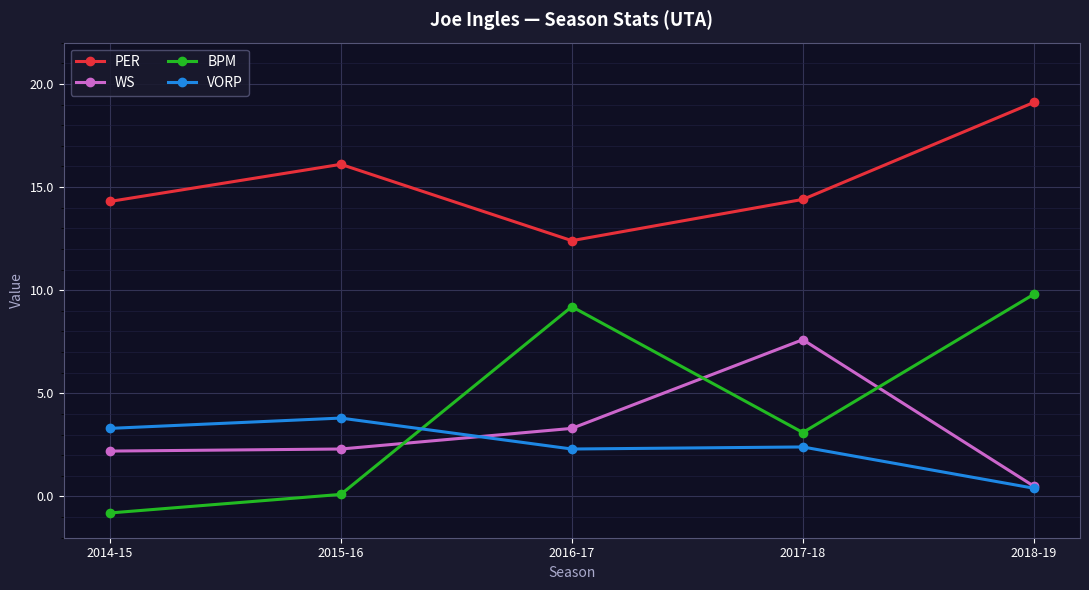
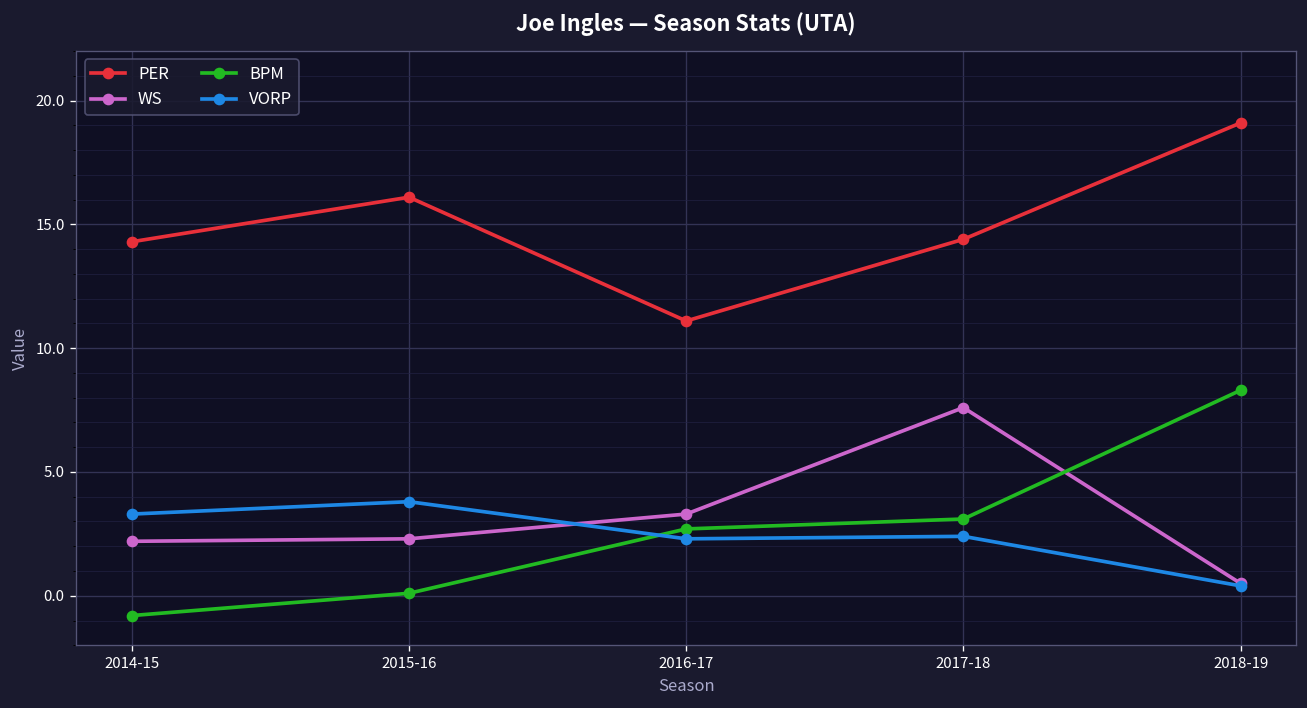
  {
    "PER": {
      "2014-15": 14.3,
      "2015-16": 16.1,
-     "2016-17": 12.4,
+     "2016-17": 11.1,
      "2017-18": 14.4,
      "2018-19": 19.1
    },
    "WS": {
      "2014-15": 2.2,
      "2015-16": 2.3,
      "2016-17": 3.3,
      "2017-18": 7.6
    },
    "BPM": {
      "2014-15": -0.8,
      "2015-16": 0.1,
-     "2016-17": 9.2,
+     "2016-17": 2.7,
      "2017-18": 3.1,
-     "2018-19": 9.8
+     "2018-19": 8.3
    },
    "VORP": {
      "2014-15": 3.3,
      "2015-16": 3.8,
      "2016-17": 2.3,
      "2017-18": 2.4
    }
  }
